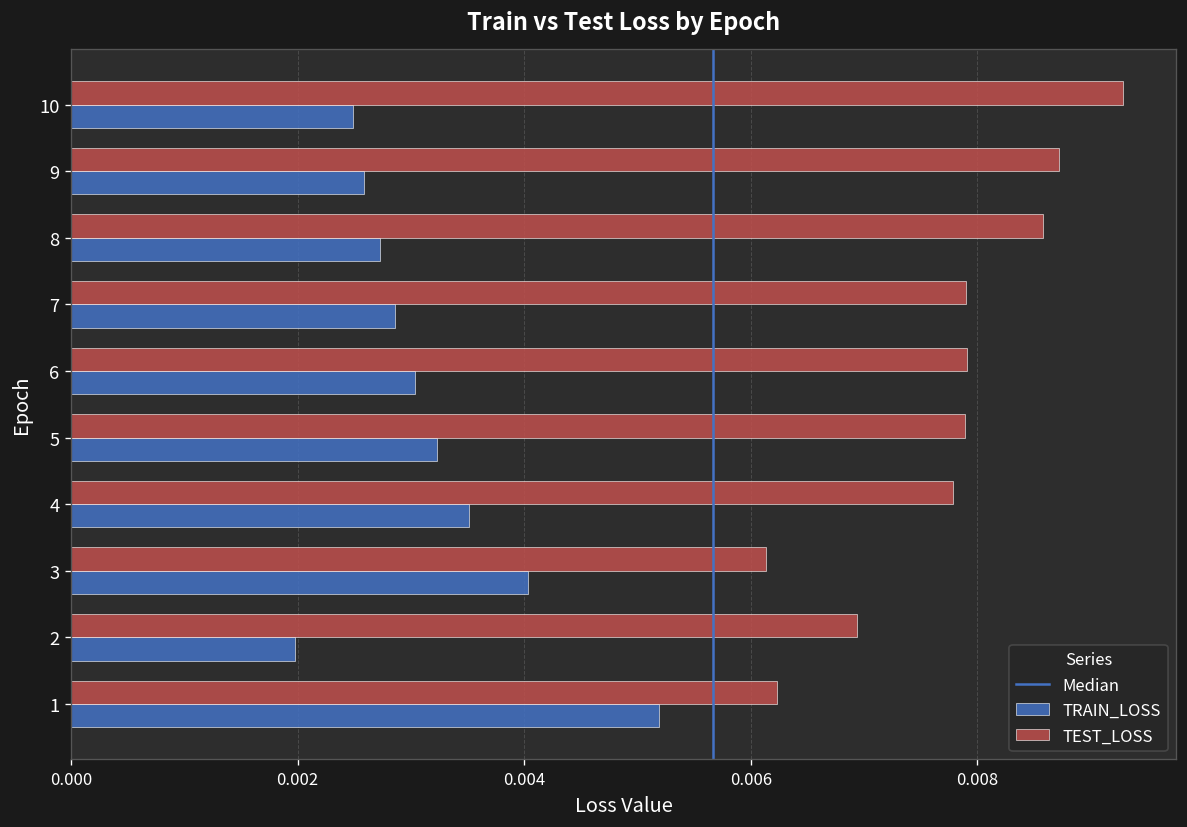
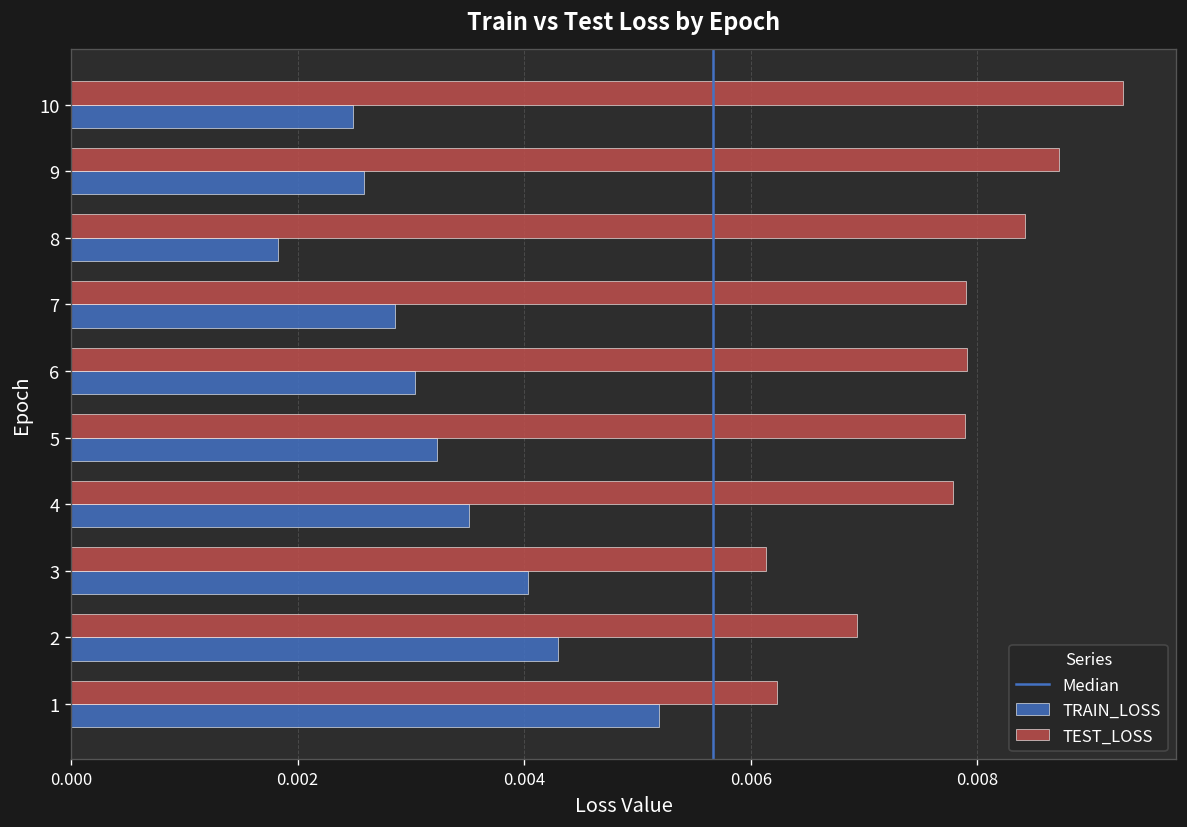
  {
    "TRAIN_LOSS": {
      "10": 0.0025,
      "9": 0.0026,
-     "8": 0.0027,
+     "8": 0.0018,
      "7": 0.0029,
      "6": 0.0030,
      "5": 0.0032,
      "4": 0.0035,
      "3": 0.0040,
-     "2": 0.0020,
+     "2": 0.0043,
      "1": 0.0052
    },
    "TEST_LOSS": {
      "10": 0.0093,
      "9": 0.0087,
-     "8": 0.0086,
+     "8": 0.0084,
      "7": 0.0079,
      "6": 0.0079,
      "5": 0.0079,
      "4": 0.0078,
      "3": 0.0061,
      "2": 0.0069,
      "1": 0.0062
    }
  }
